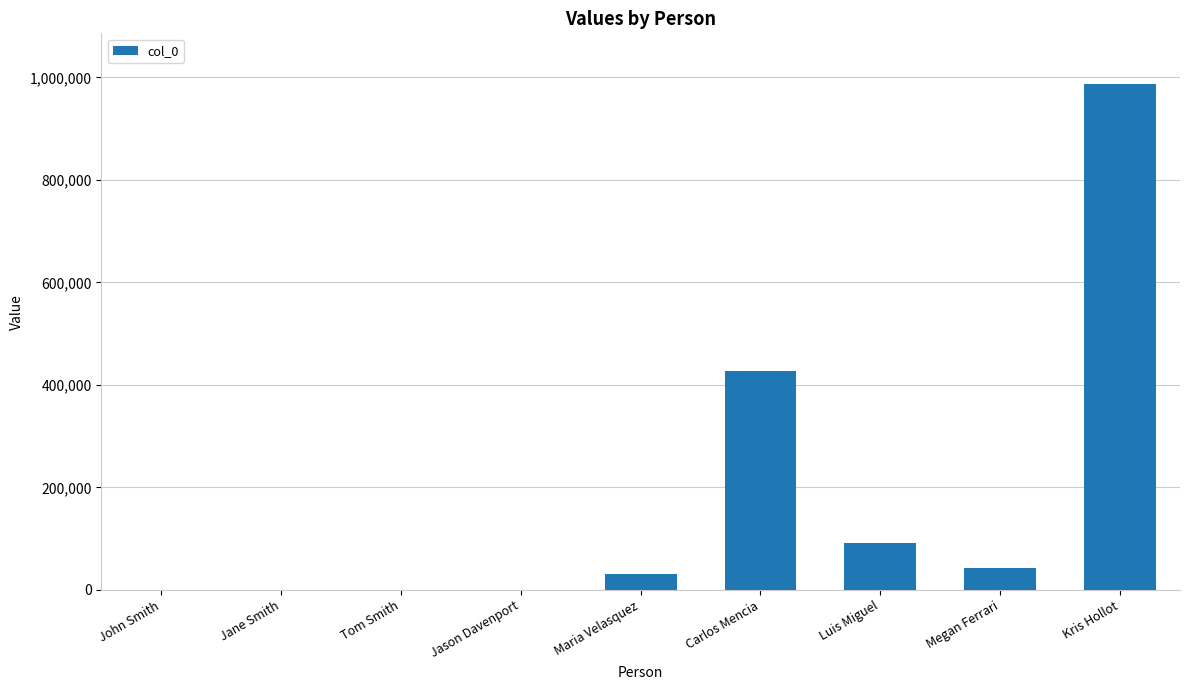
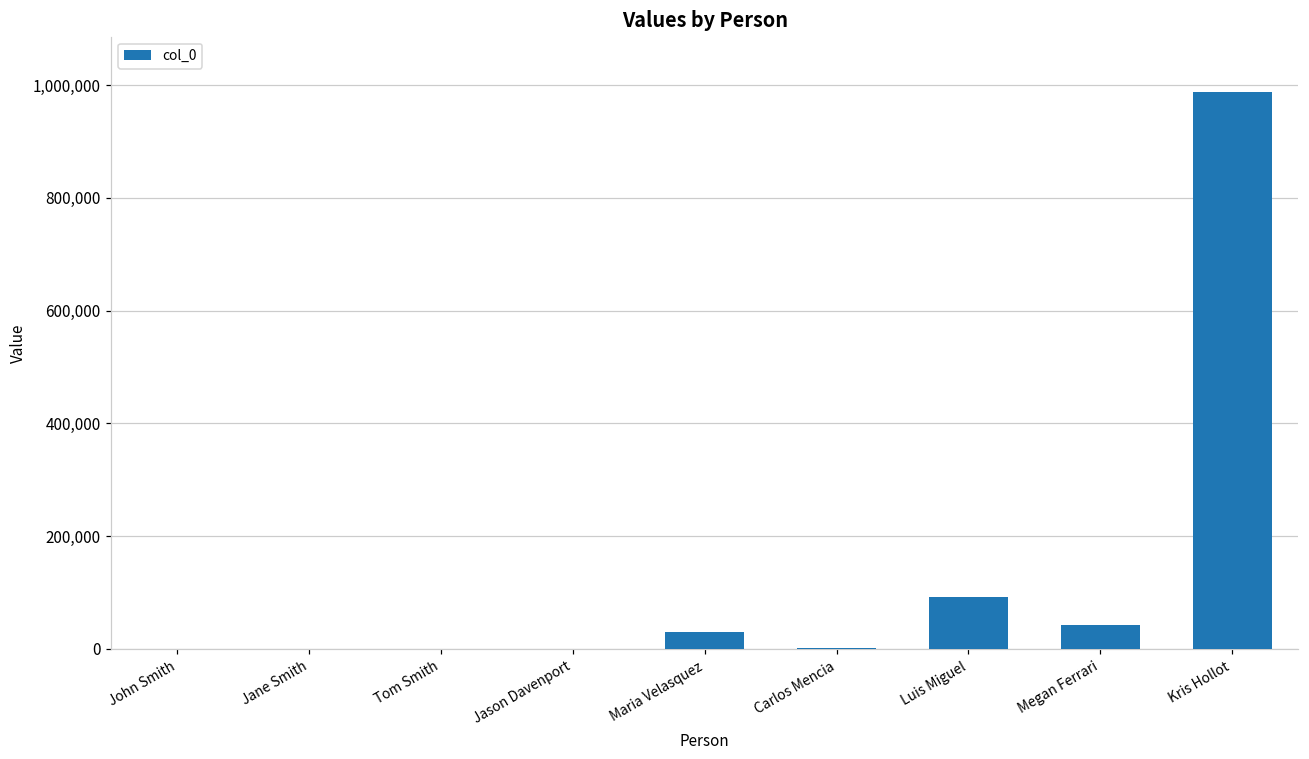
  {
    "Maria Velasquez": "30,000",
-   "Carlos Mencia": "430,000",
+   "Carlos Mencia": "0",
    "Luis Miguel": "90,000",
    "Megan Ferrari": "40,000",
    "Kris Hollot": "990,000"
  }
